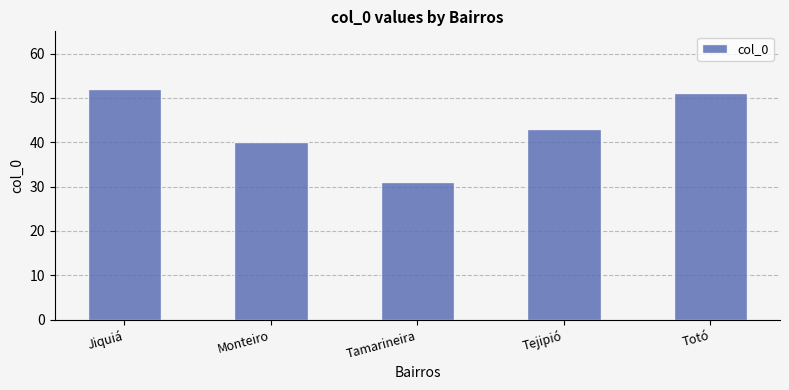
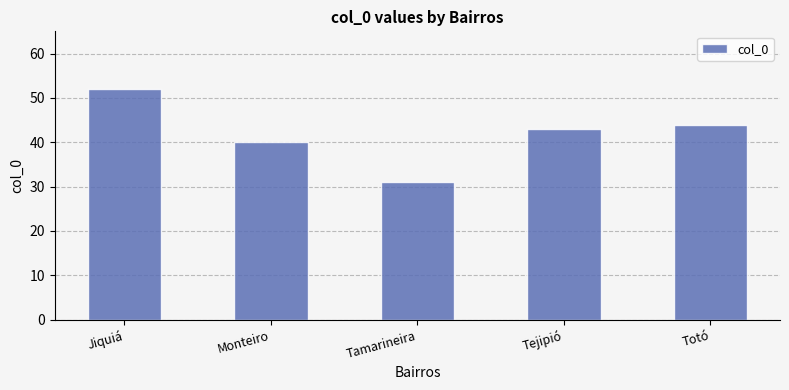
  {
    "Jiquiá": 52,
    "Monteiro": 40,
    "Tamarineira": 31,
    "Tejipió": 43,
-   "Totó": 51
+   "Totó": 44
  }
